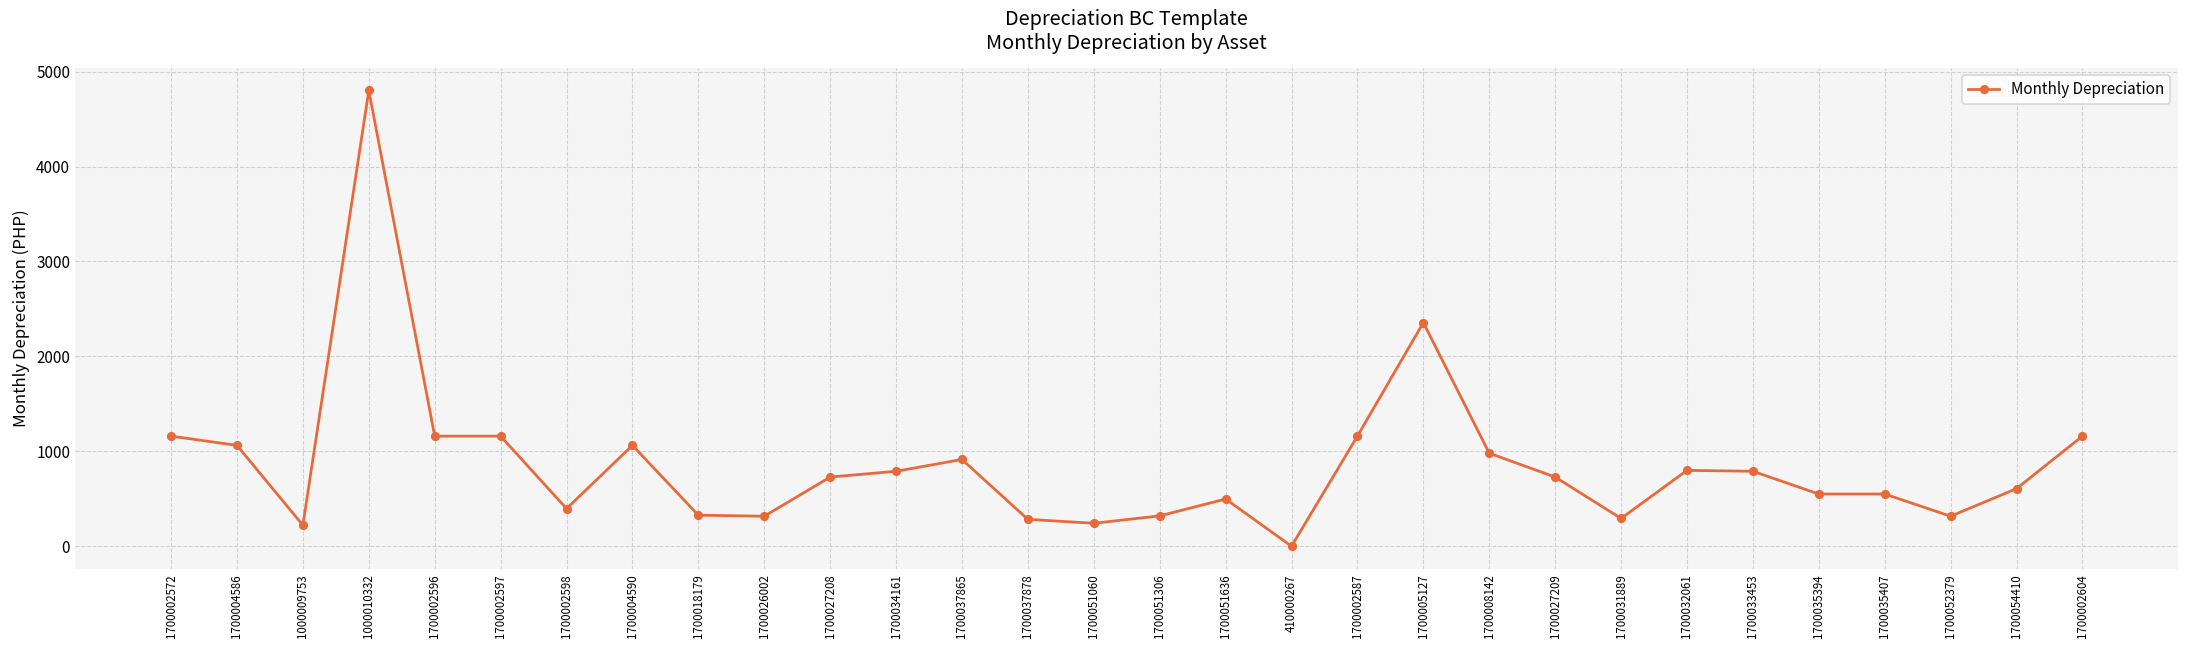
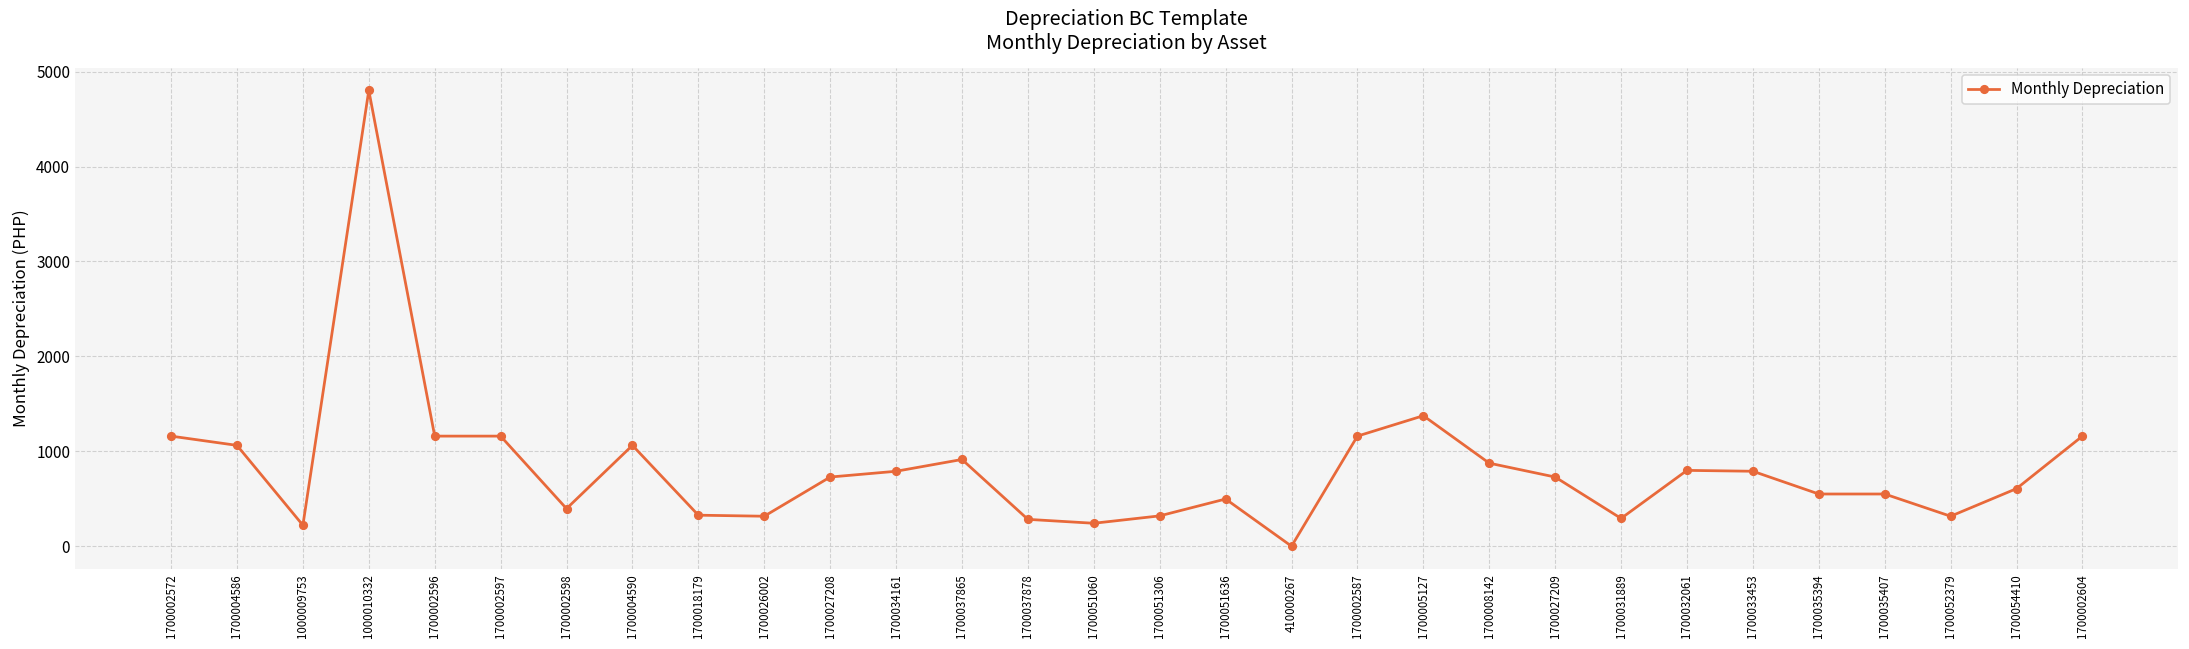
  {
    "1700002572": 1200,
    "1700004586": 1100,
    "1000009753": 200,
    "1000010332": 4800,
    "1700002596": 1200,
    "1700002597": 1200,
    "1700002598": 400,
    "1700004590": 1100,
    "1700018179": 300,
    "1700026002": 300,
    "1700027208": 700,
    "1700034161": 800,
    "1700037865": 900,
    "1700037878": 300,
    "1700051060": 200,
    "1700051306": 300,
    "1700051636": 500,
    "410000267": 0,
    "1700002587": 1200,
-   "1700005127": 2400,
-   "1700008142": 1000,
+   "1700005127": 1400,
+   "1700008142": 900,
    "1700027209": 700,
    "1700031889": 300,
    "1700032061": 800,
    "1700033453": 800,
    "1700035394": 600,
    "1700035407": 600,
    "1700052379": 300,
    "1700054410": 600,
    "1700002604": 1200
  }
